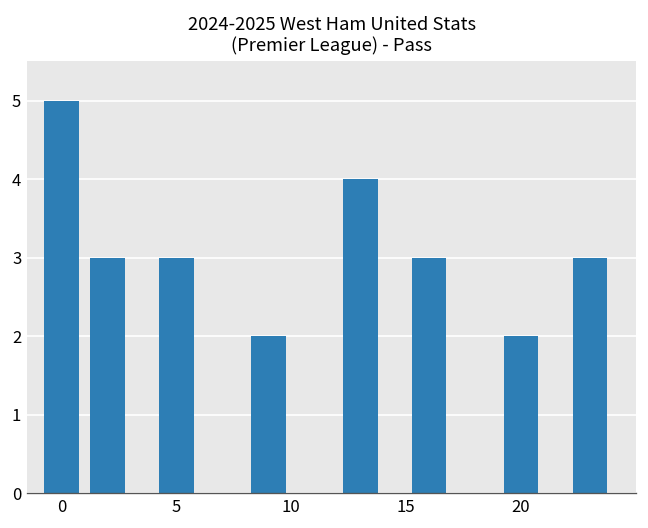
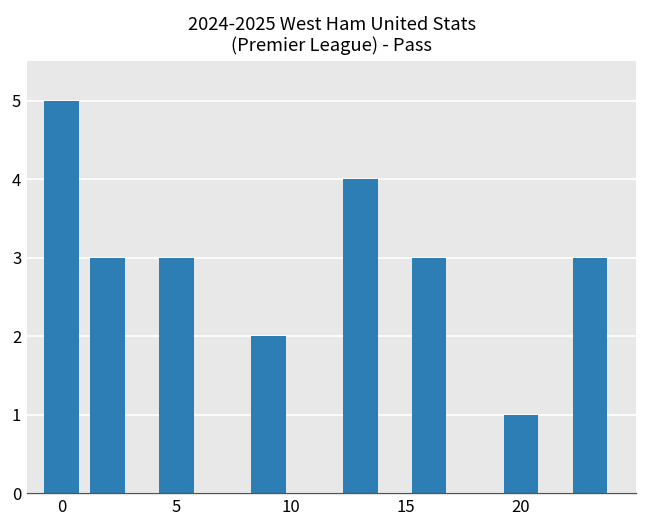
  {
    "0": 5,
    "5": 3,
-   "20": 2
+   "20": 1
  }
